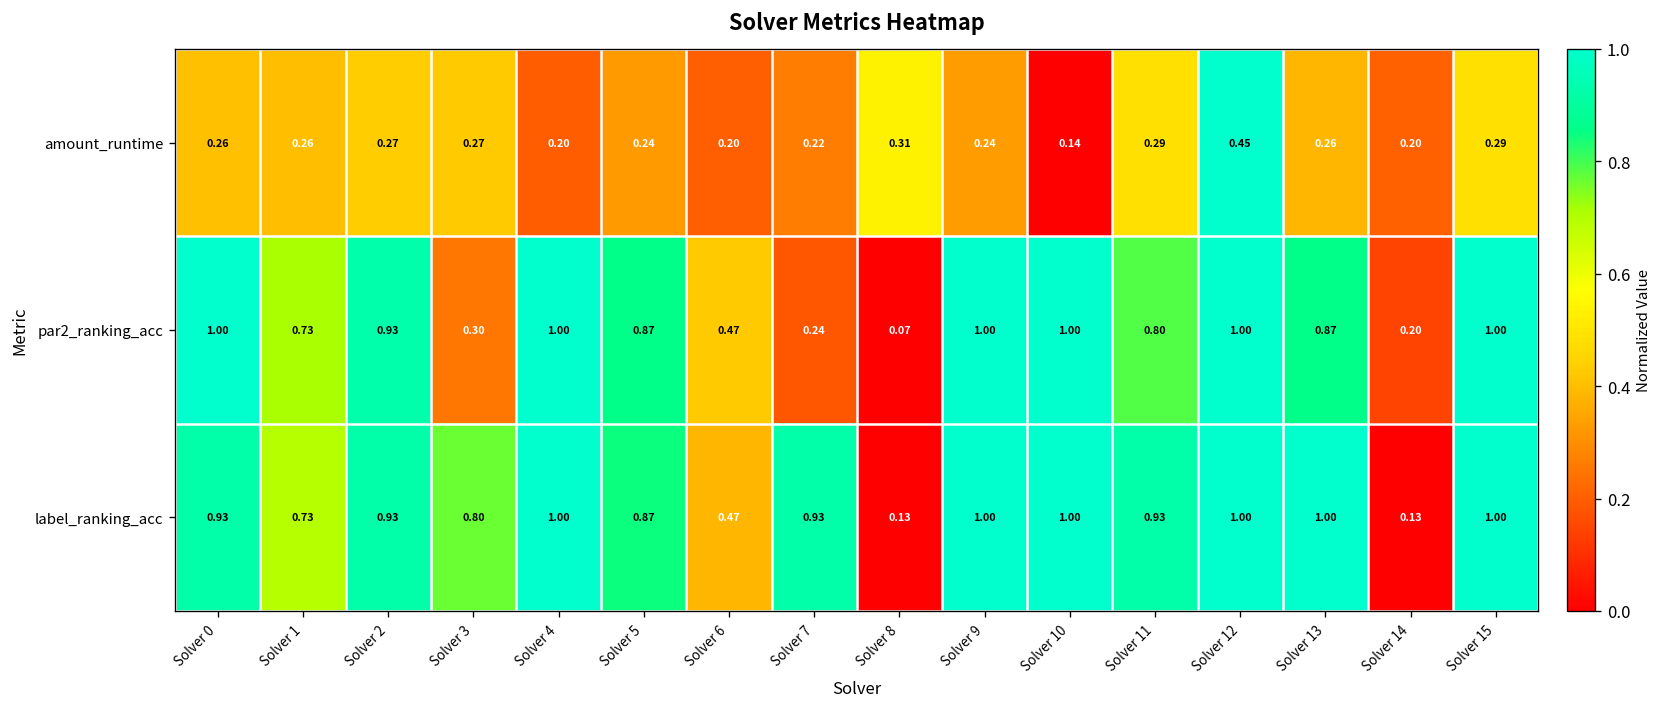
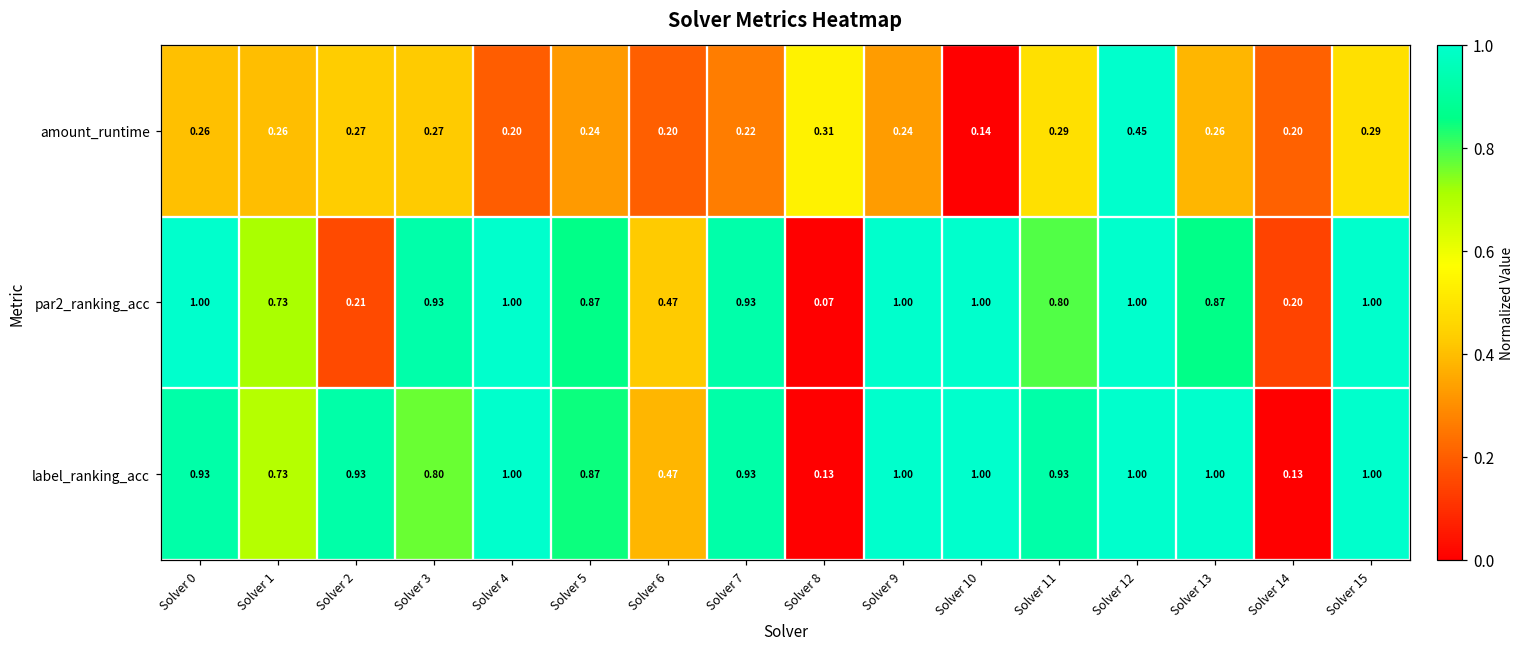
  {
    "amount_runtime": {
      "Solver 0": 0.26,
      "Solver 1": 0.26,
      "Solver 2": 0.27,
      "Solver 3": 0.27,
      "Solver 4": 0.20,
      "Solver 5": 0.24,
      "Solver 6": 0.20,
      "Solver 7": 0.22,
      "Solver 8": 0.31,
      "Solver 9": 0.24,
      "Solver 10": 0.14,
      "Solver 11": 0.29,
      "Solver 12": 0.45,
      "Solver 13": 0.26,
      "Solver 14": 0.20,
      "Solver 15": 0.29
    },
    "par2_ranking_acc": {
      "Solver 0": 1.00,
      "Solver 1": 0.73,
-     "Solver 2": 0.93,
-     "Solver 3": 0.30,
+     "Solver 2": 0.21,
+     "Solver 3": 0.93,
      "Solver 4": 1.00,
      "Solver 5": 0.87,
      "Solver 6": 0.47,
-     "Solver 7": 0.24,
+     "Solver 7": 0.93,
      "Solver 8": 0.07,
      "Solver 9": 1.00,
      "Solver 10": 1.00,
      "Solver 11": 0.80,
      "Solver 12": 1.00,
      "Solver 13": 0.87,
      "Solver 14": 0.20,
      "Solver 15": 1.00
    },
    "label_ranking_acc": {
      "Solver 0": 0.93,
      "Solver 1": 0.73,
      "Solver 2": 0.93,
      "Solver 3": 0.80,
      "Solver 4": 1.00,
      "Solver 5": 0.87,
      "Solver 6": 0.47,
      "Solver 7": 0.93,
      "Solver 8": 0.13,
      "Solver 9": 1.00,
      "Solver 10": 1.00,
      "Solver 11": 0.93,
      "Solver 12": 1.00,
      "Solver 13": 1.00,
      "Solver 14": 0.13,
      "Solver 15": 1.00
    }
  }
